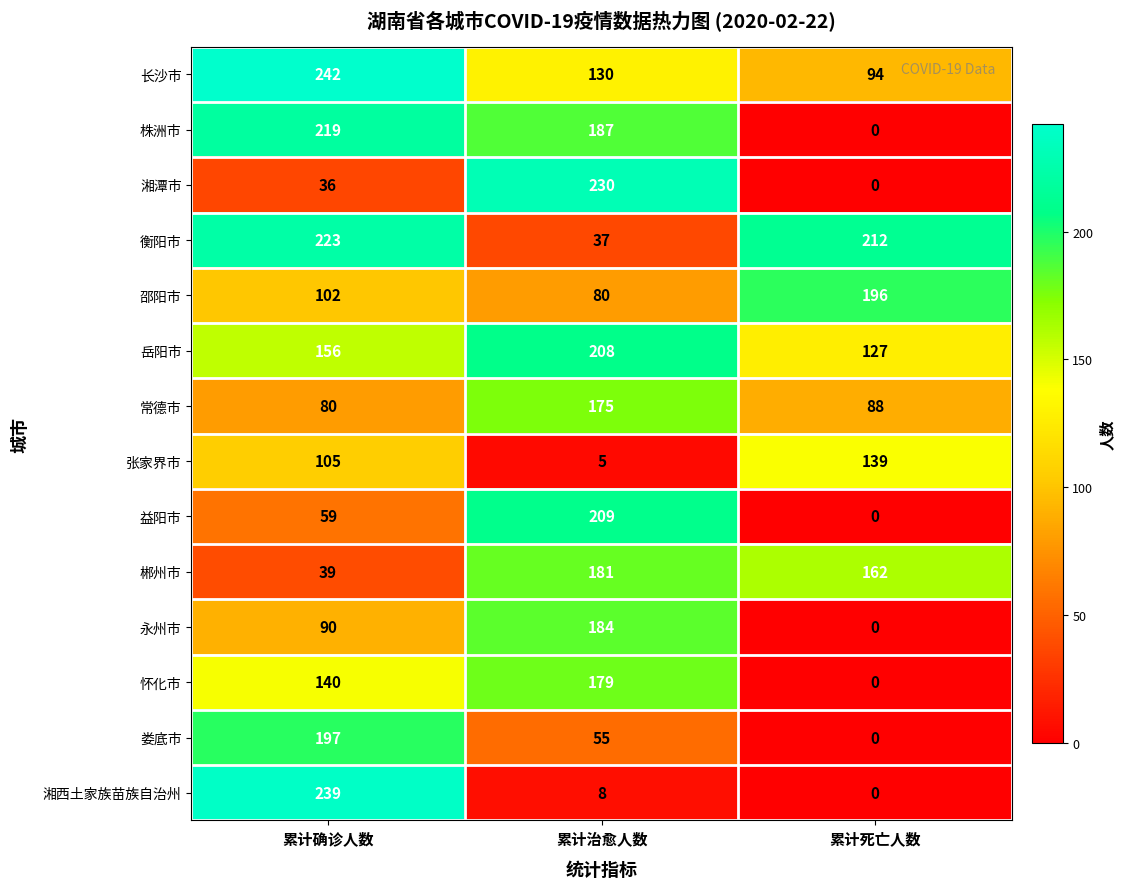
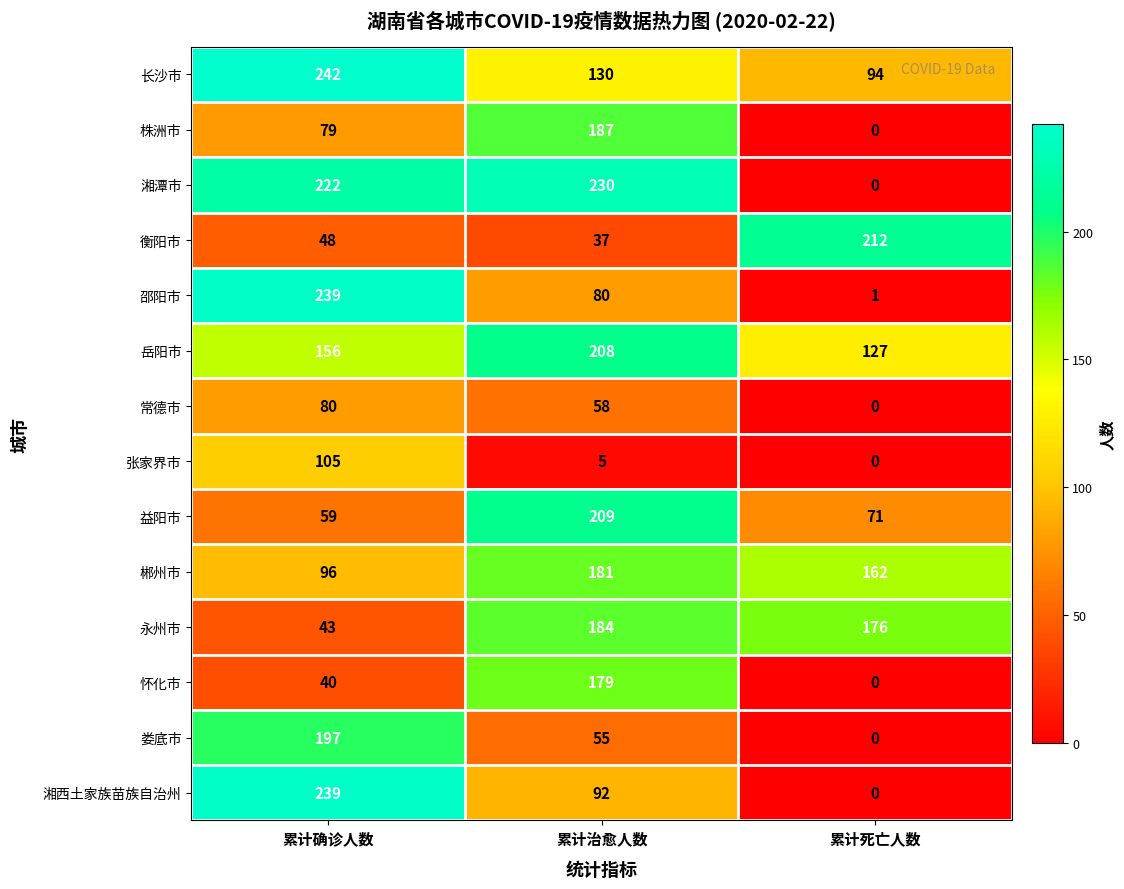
  {
    "长沙市": {
      "累计确诊人数": 242,
      "累计治愈人数": 130
    },
    "株洲市": {
-     "累计确诊人数": 219,
+     "累计确诊人数": 79,
      "累计治愈人数": 187,
      "累计死亡人数": 0
    },
    "湘潭市": {
-     "累计确诊人数": 36,
+     "累计确诊人数": 222,
      "累计治愈人数": 230,
      "累计死亡人数": 0
    },
    "衡阳市": {
-     "累计确诊人数": 223,
+     "累计确诊人数": 48,
      "累计治愈人数": 37,
      "累计死亡人数": 212
    },
    "邵阳市": {
-     "累计确诊人数": 102,
+     "累计确诊人数": 239,
      "累计治愈人数": 80,
-     "累计死亡人数": 196
+     "累计死亡人数": 1
    },
    "岳阳市": {
      "累计确诊人数": 156,
      "累计治愈人数": 208,
      "累计死亡人数": 127
    },
    "常德市": {
      "累计确诊人数": 80,
-     "累计治愈人数": 175,
-     "累计死亡人数": 88
+     "累计治愈人数": 58,
+     "累计死亡人数": 0
    },
    "张家界市": {
      "累计确诊人数": 105,
      "累计治愈人数": 5,
-     "累计死亡人数": 139
+     "累计死亡人数": 0
    },
    "益阳市": {
      "累计确诊人数": 59,
      "累计治愈人数": 209,
-     "累计死亡人数": 0
+     "累计死亡人数": 71
    },
    "郴州市": {
-     "累计确诊人数": 39,
+     "累计确诊人数": 96,
      "累计治愈人数": 181,
      "累计死亡人数": 162
    },
    "永州市": {
-     "累计确诊人数": 90,
+     "累计确诊人数": 43,
      "累计治愈人数": 184,
-     "累计死亡人数": 0
+     "累计死亡人数": 176
    },
    "怀化市": {
-     "累计确诊人数": 140,
+     "累计确诊人数": 40,
      "累计治愈人数": 179,
      "累计死亡人数": 0
    },
    "娄底市": {
      "累计确诊人数": 197,
      "累计治愈人数": 55,
      "累计死亡人数": 0
    },
    "湘西土家族苗族自治州": {
      "累计确诊人数": 239,
-     "累计治愈人数": 8,
+     "累计治愈人数": 92,
      "累计死亡人数": 0
    }
  }
